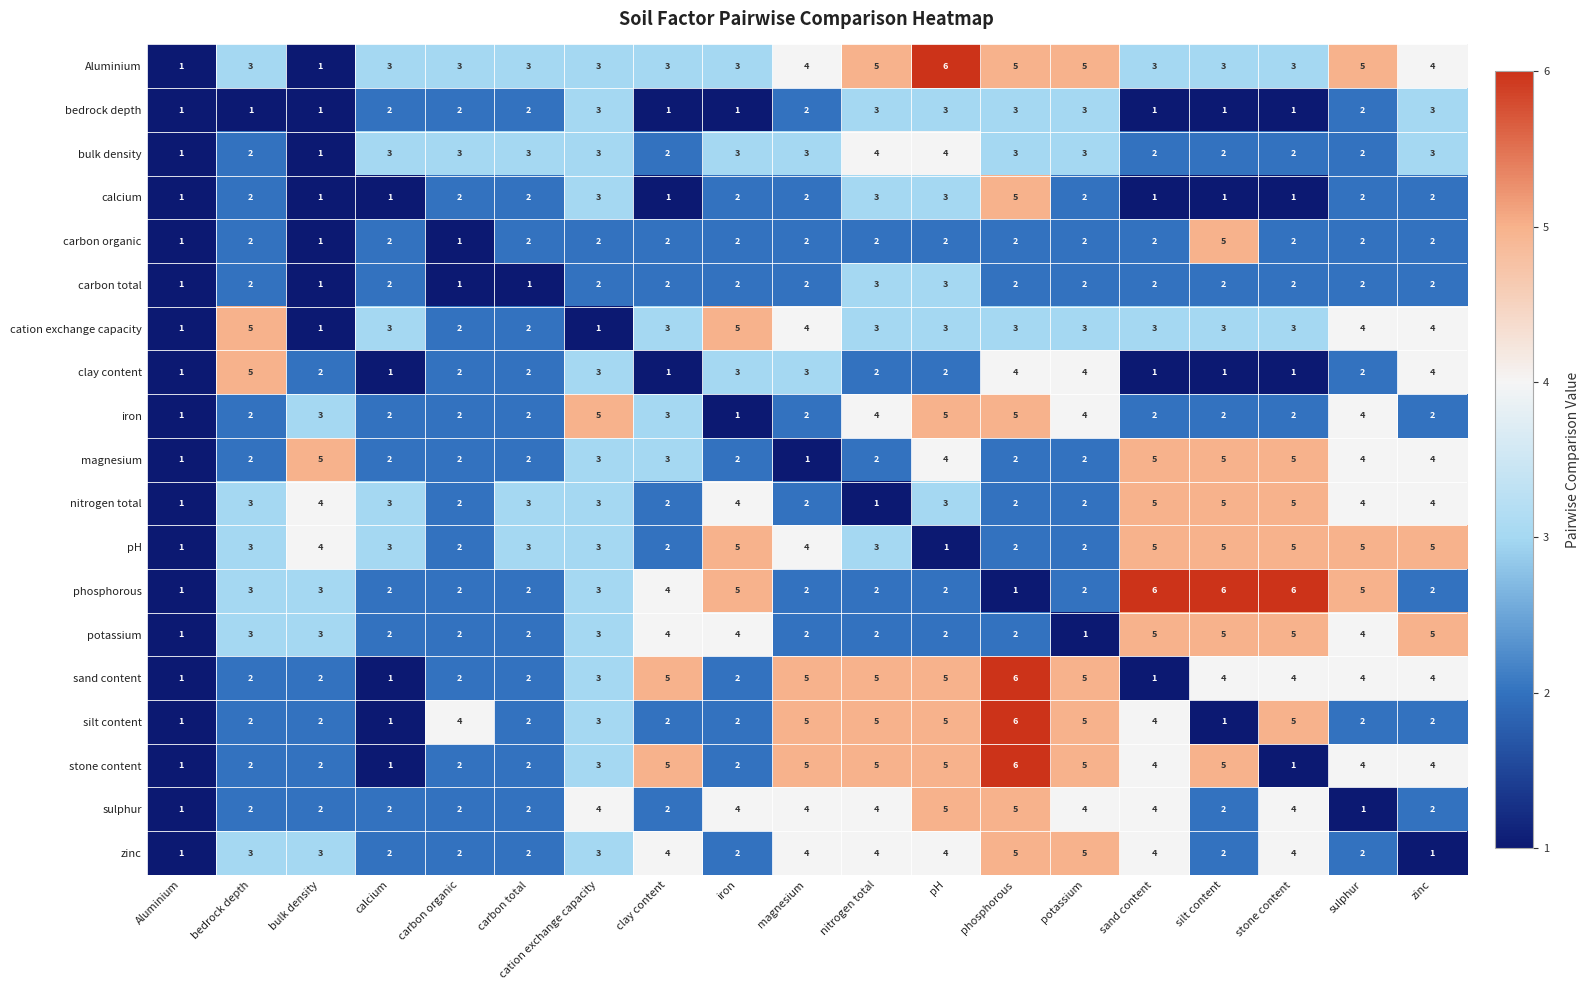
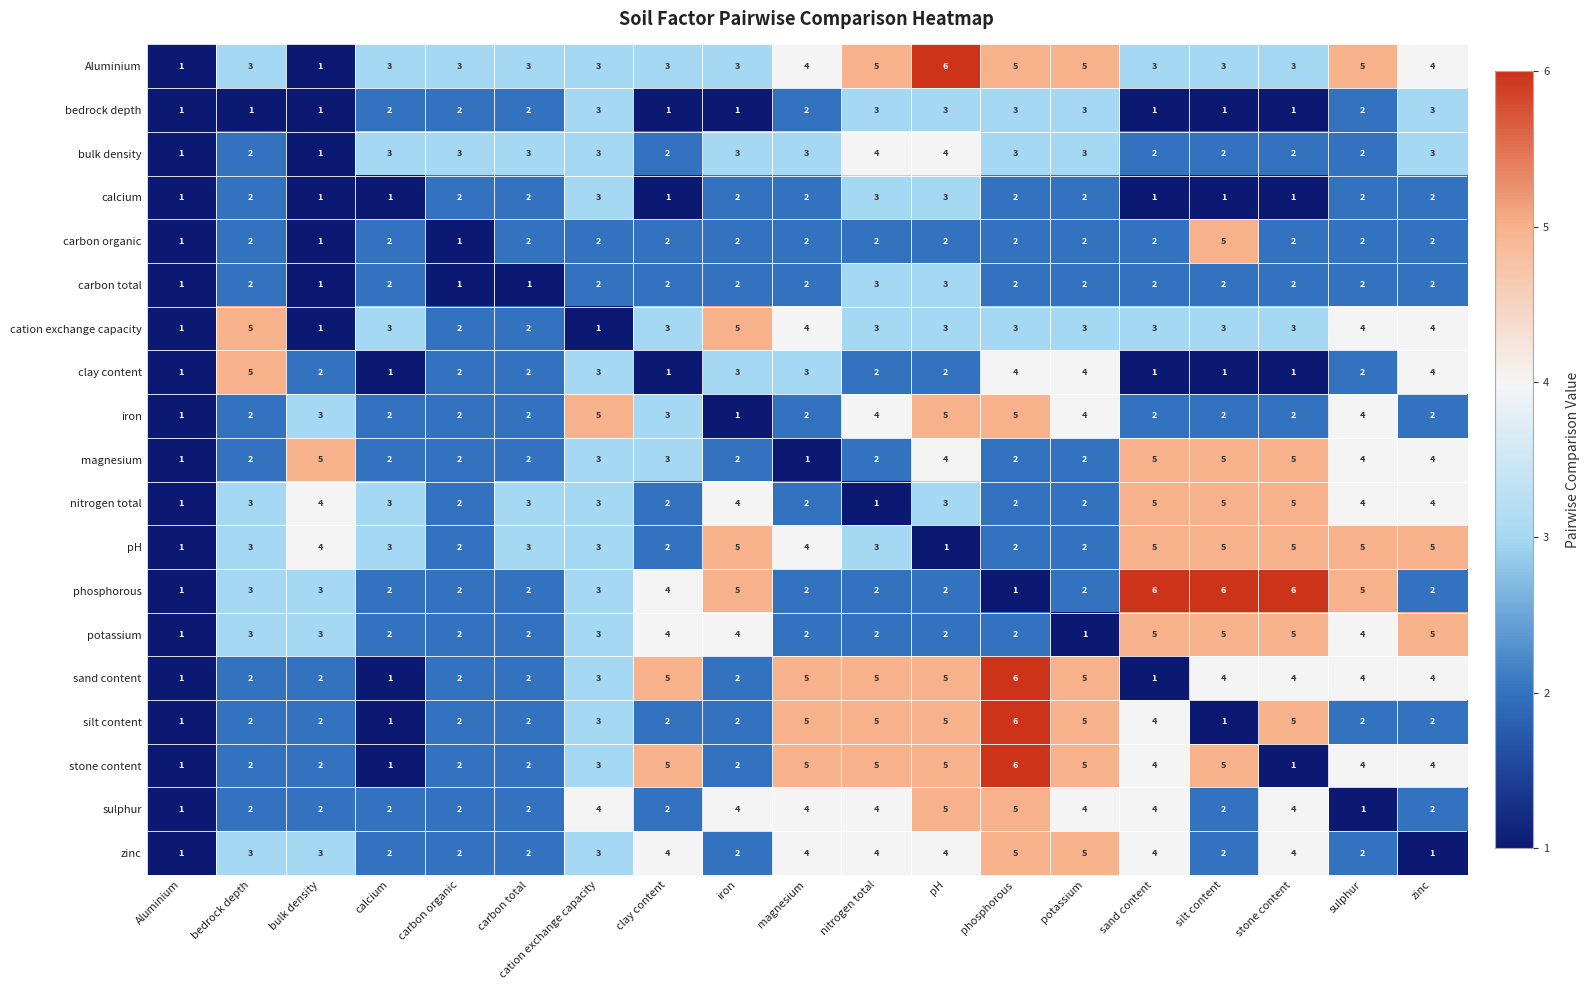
  {
    "calcium": {
      "Aluminium": 1,
      "bedrock depth": 2,
      "bulk density": 1,
      "calcium": 1,
      "carbon organic": 2,
      "carbon total": 2,
      "cation exchange capacity": 3,
      "clay content": 1,
      "iron": 2,
      "magnesium": 2,
      "nitrogen total": 3,
      "pH": 3,
-     "phosphorous": 5,
+     "phosphorous": 2,
      "potassium": 2,
      "sand content": 1,
      "silt content": 1,
      "stone content": 1,
      "sulphur": 2,
      "zinc": 2
    },
    "silt content": {
      "Aluminium": 1,
      "bedrock depth": 2,
      "bulk density": 2,
      "calcium": 1,
-     "carbon organic": 4,
+     "carbon organic": 2,
      "carbon total": 2,
      "cation exchange capacity": 3,
      "clay content": 2,
      "iron": 2,
      "magnesium": 5,
      "nitrogen total": 5,
      "pH": 5,
      "phosphorous": 6,
      "potassium": 5,
      "sand content": 4,
      "silt content": 1,
      "stone content": 5,
      "sulphur": 2,
      "zinc": 2
    }
  }
